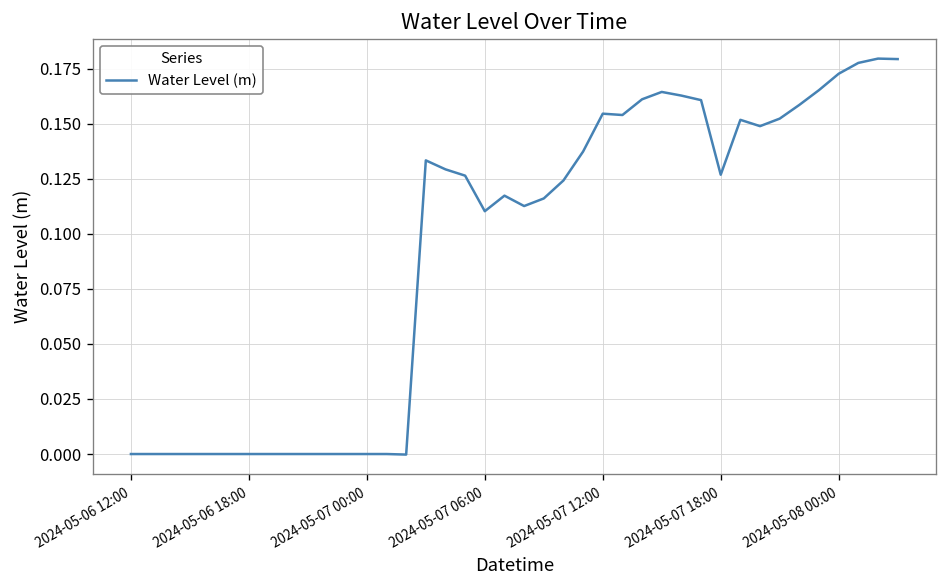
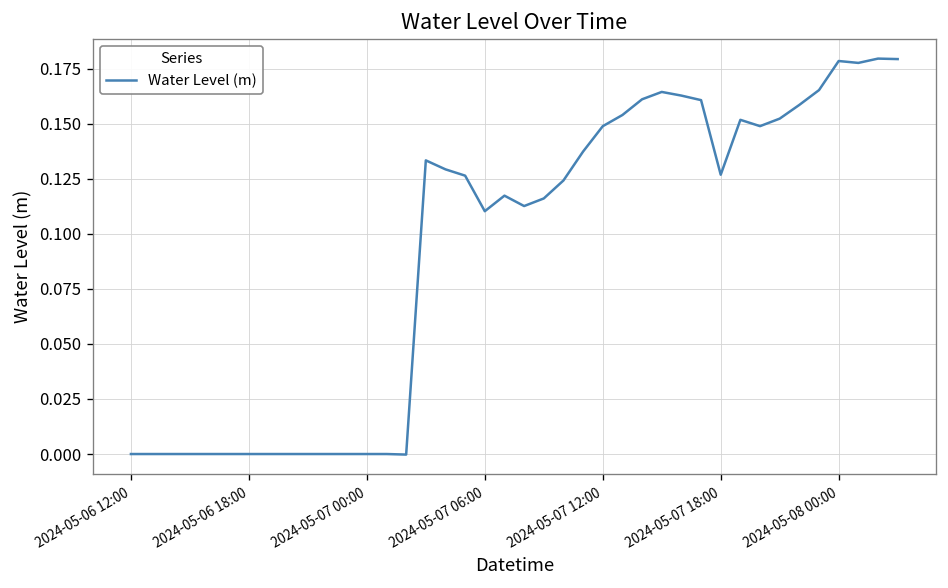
  {
    "2024-05-06 12:00": 0.000,
    "2024-05-06 18:00": 0.000,
    "2024-05-07 00:00": 0.000,
    "2024-05-07 06:00": 0.110,
-   "2024-05-07 12:00": 0.155,
+   "2024-05-07 12:00": 0.149,
    "2024-05-07 18:00": 0.127,
-   "2024-05-08 00:00": 0.173
+   "2024-05-08 00:00": 0.178
  }
